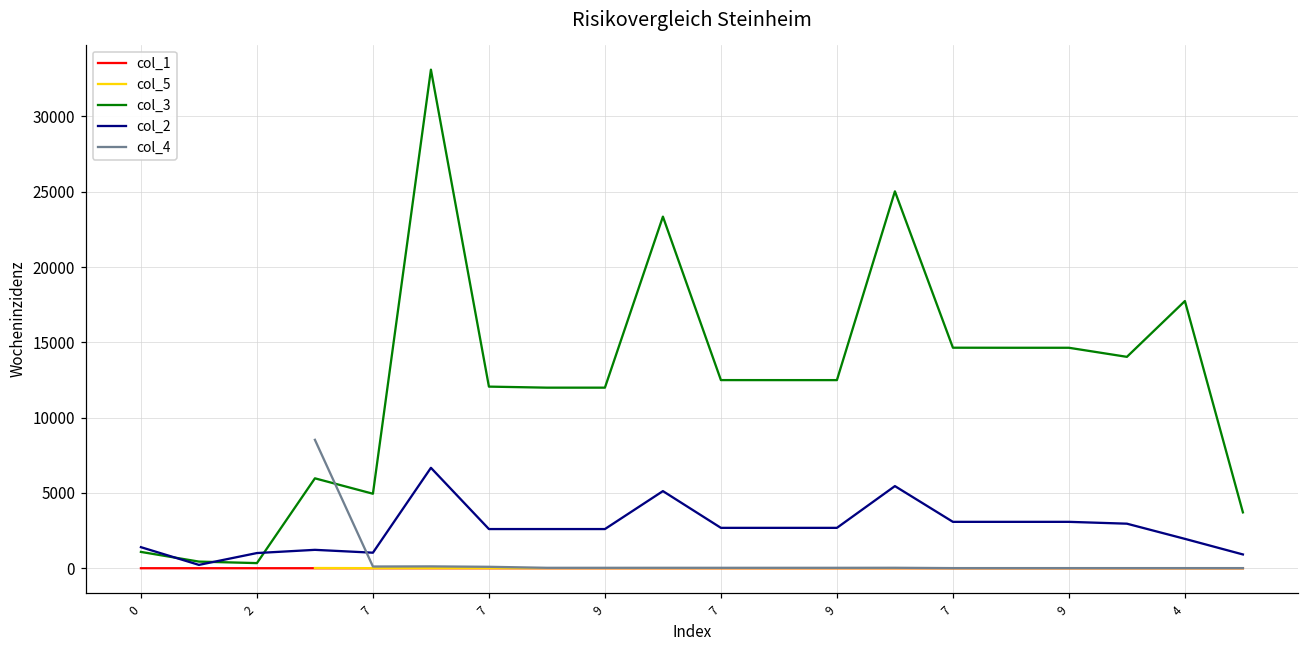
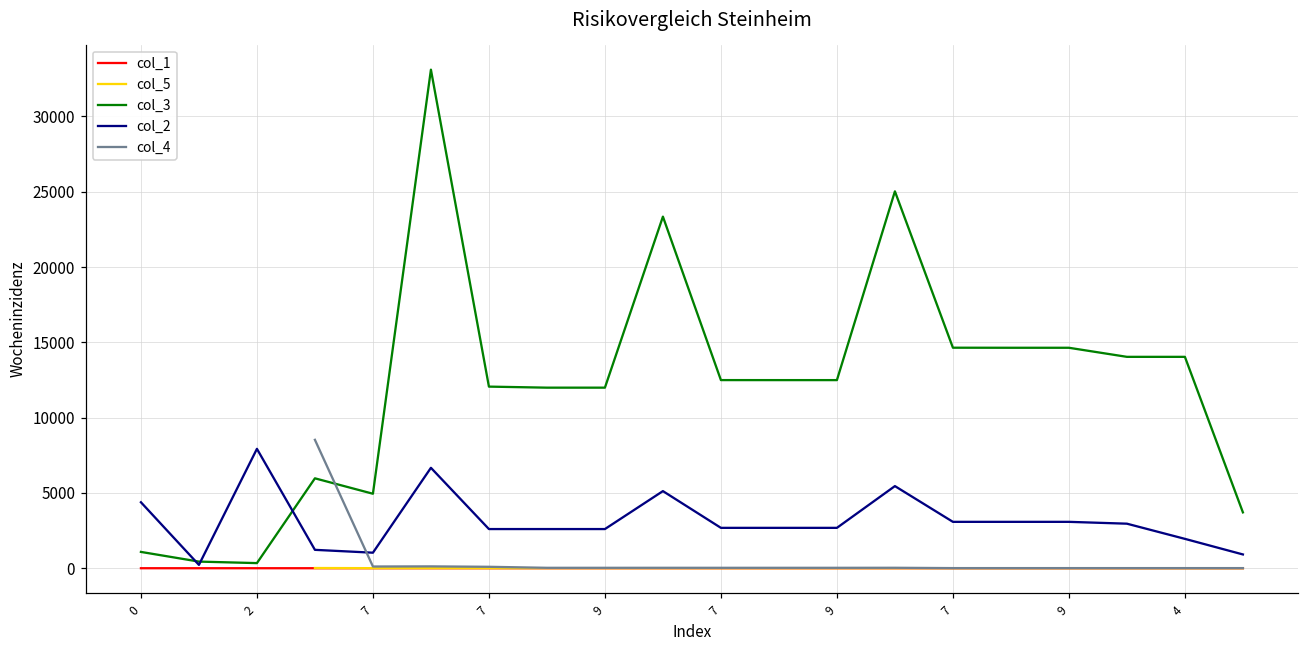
  {
    "col_1": {
      "0": 0,
      "2": 0
    },
    "col_3": {
      "0": 1100,
      "2": 300,
-     "4": 17700
+     "4": 14000
    },
    "col_2": {
-     "0": 1400,
-     "2": 1000,
+     "0": 4400,
+     "2": 7900,
      "4": 2000
    }
  }
